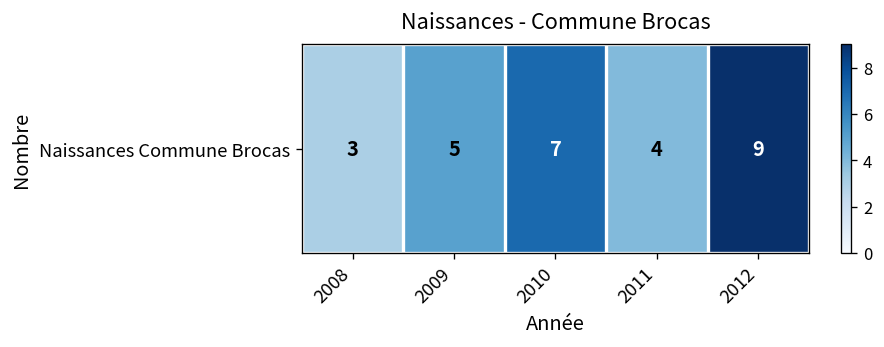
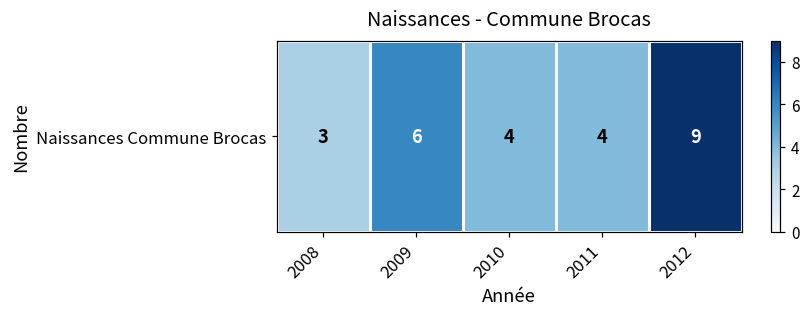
  {
    "Naissances Commune Brocas": {
      "2008": 3,
-     "2009": 5,
-     "2010": 7,
+     "2009": 6,
+     "2010": 4,
      "2011": 4,
      "2012": 9
    }
  }
